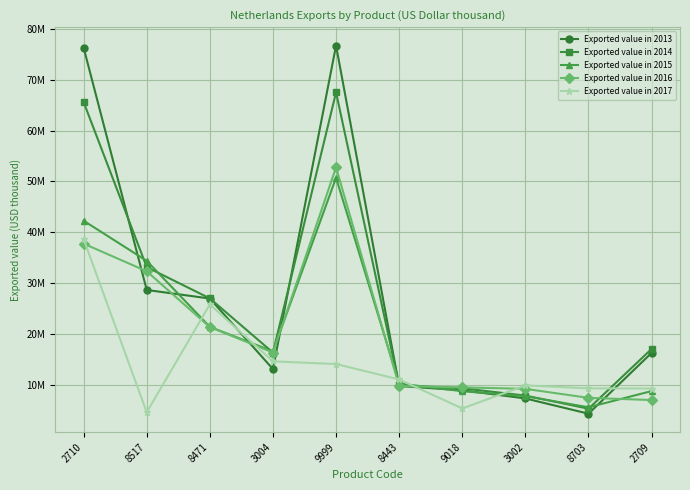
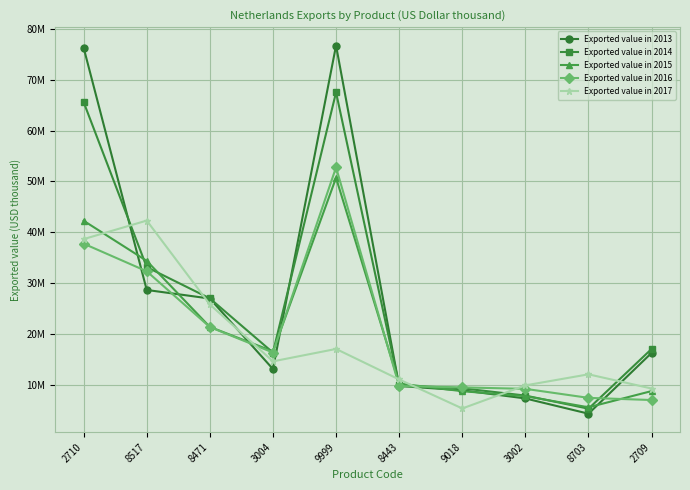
  {
    "Exported value in 2017": {
      "2710": 39000000,
-     "8517": 5000000,
+     "8517": 42000000,
      "8471": 26000000,
      "3004": 15000000,
-     "9999": 14000000,
+     "9999": 17000000,
      "8443": 11000000,
      "9018": 5000000,
      "3002": 10000000,
-     "8703": 9000000,
+     "8703": 12000000,
      "2709": 9000000
    }
  }
